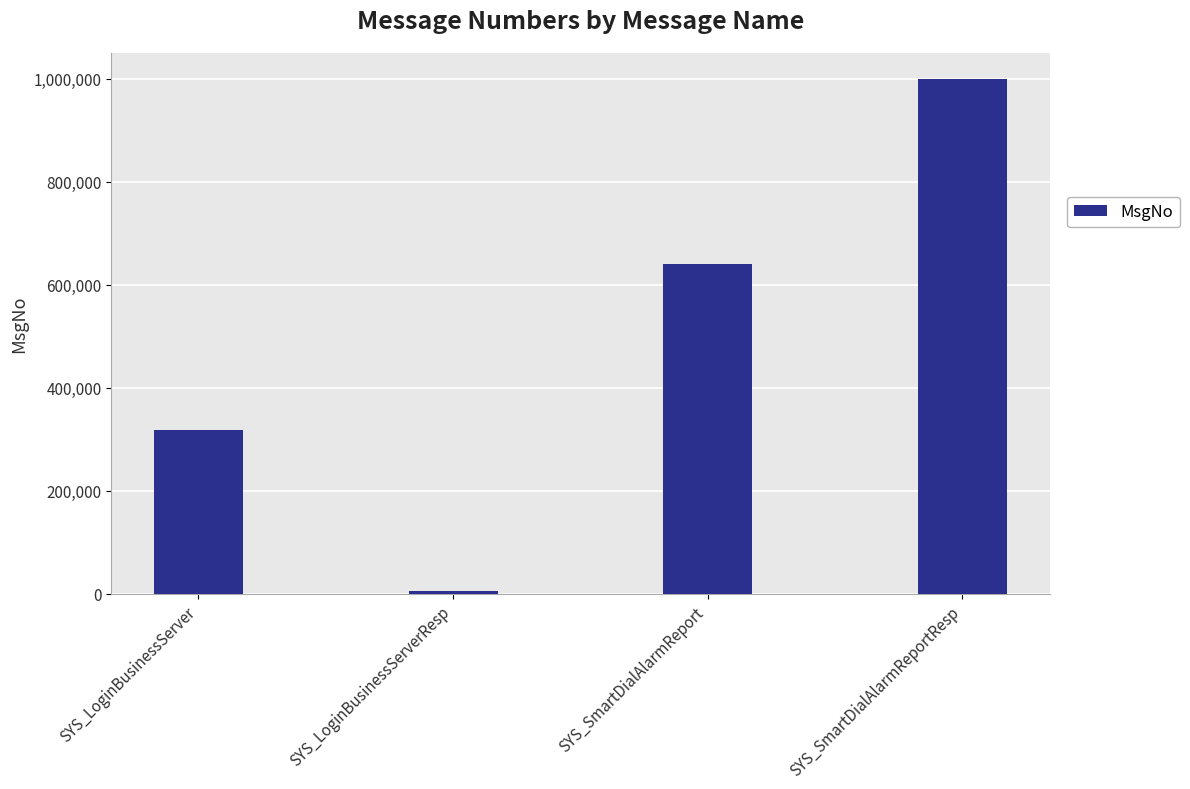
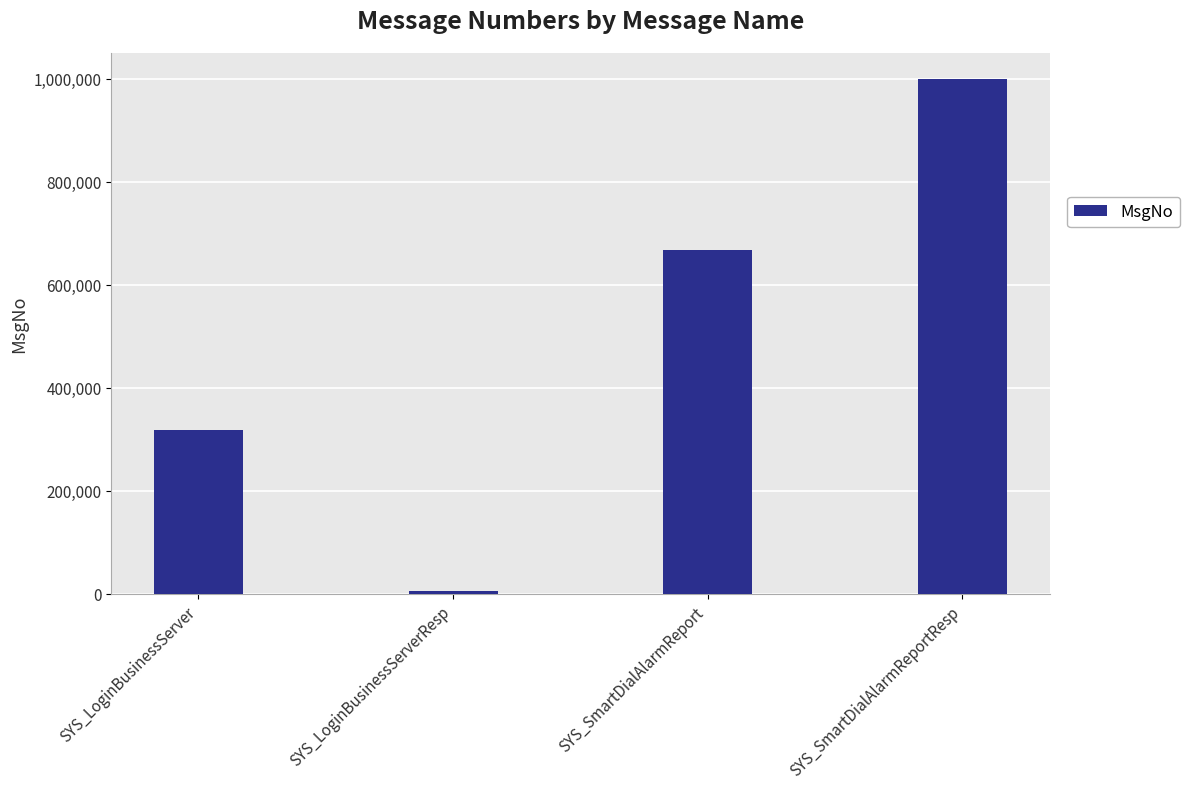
  {
    "SYS_LoginBusinessServer": "320,000",
    "SYS_LoginBusinessServerResp": "10,000",
-   "SYS_SmartDialAlarmReport": "640,000",
+   "SYS_SmartDialAlarmReport": "670,000",
    "SYS_SmartDialAlarmReportResp": "1,000,000"
  }
